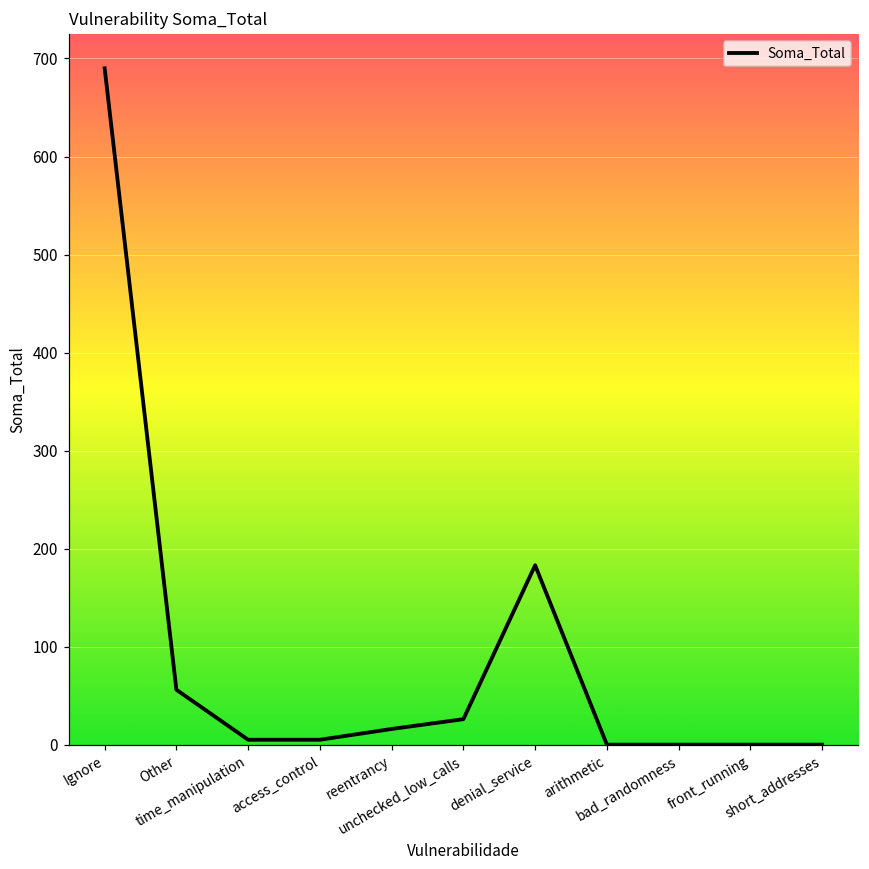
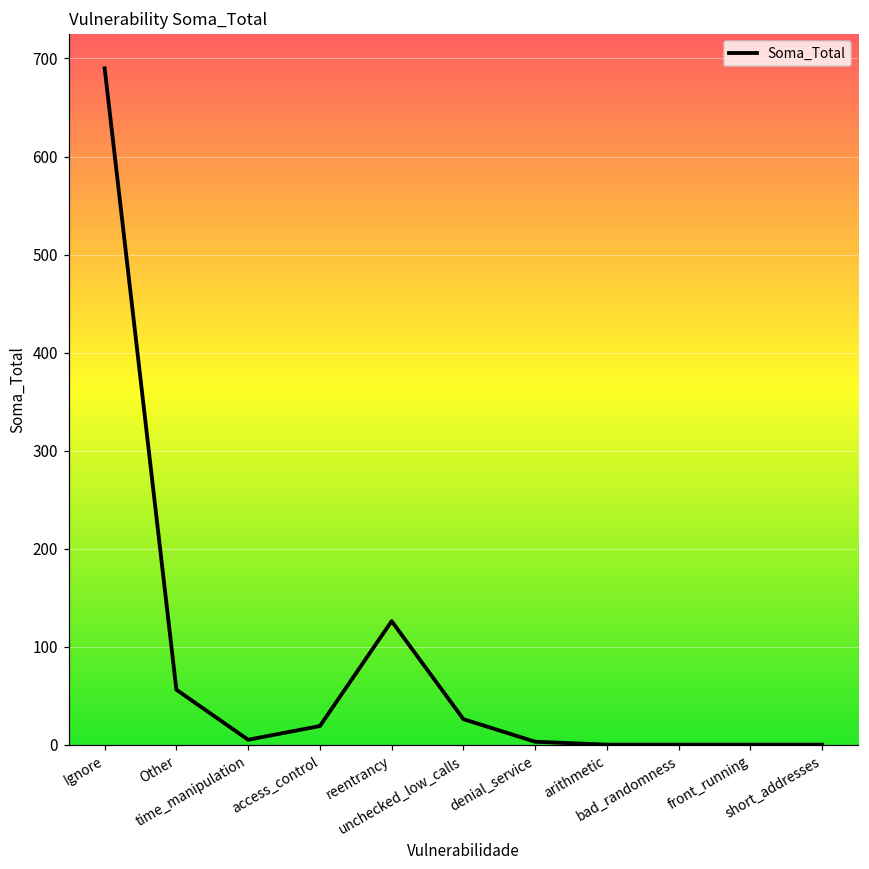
  {
    "Ignore": 690,
    "Other": 60,
    "time_manipulation": 10,
-   "access_control": 10,
-   "reentrancy": 20,
+   "access_control": 20,
+   "reentrancy": 130,
    "unchecked_low_calls": 30,
-   "denial_service": 180,
+   "denial_service": 0,
    "arithmetic": 0,
    "bad_randomness": 0,
    "front_running": 0,
    "short_addresses": 0
  }
